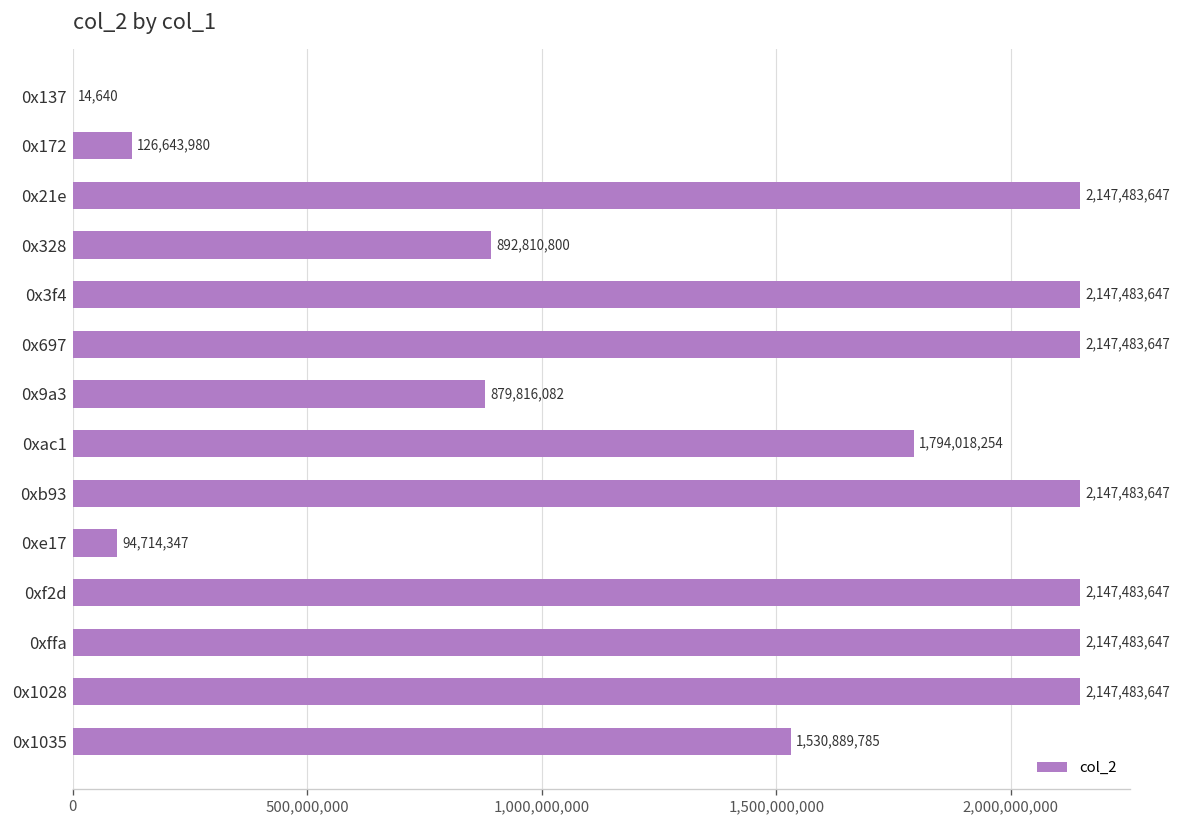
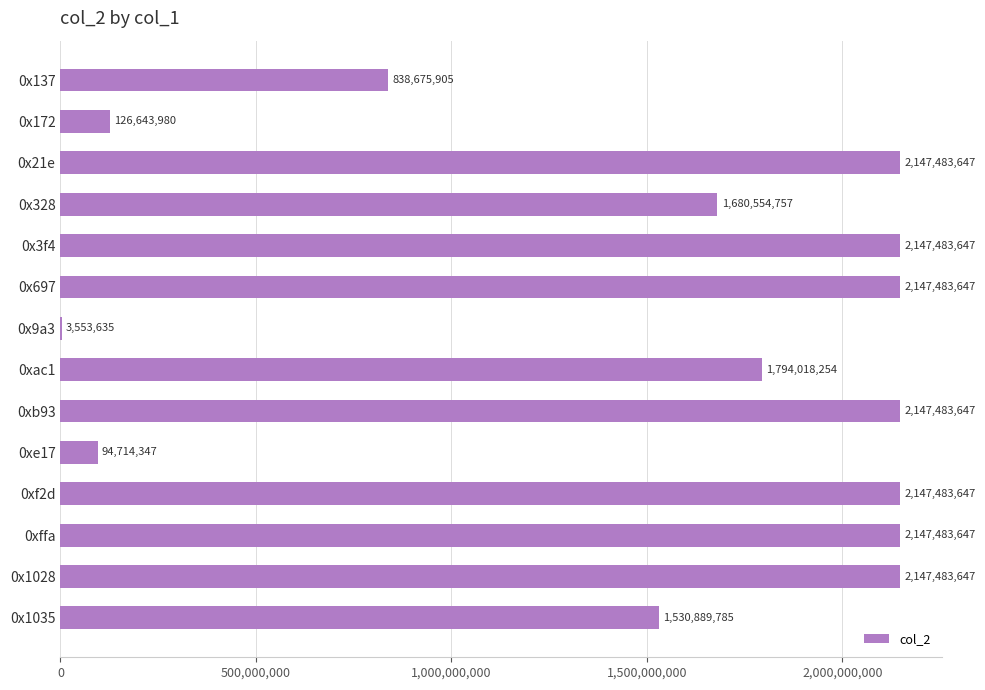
  {
-   "0x137": "14,640",
+   "0x137": "838,675,905",
    "0x172": "126,643,980",
    "0x21e": "2,147,483,647",
-   "0x328": "892,810,800",
+   "0x328": "1,680,554,757",
    "0x3f4": "2,147,483,647",
    "0x697": "2,147,483,647",
-   "0x9a3": "879,816,082",
+   "0x9a3": "3,553,635",
    "0xac1": "1,794,018,254",
    "0xb93": "2,147,483,647",
    "0xe17": "94,714,347",
    "0xf2d": "2,147,483,647",
    "0xffa": "2,147,483,647",
    "0x1028": "2,147,483,647",
    "0x1035": "1,530,889,785"
  }
